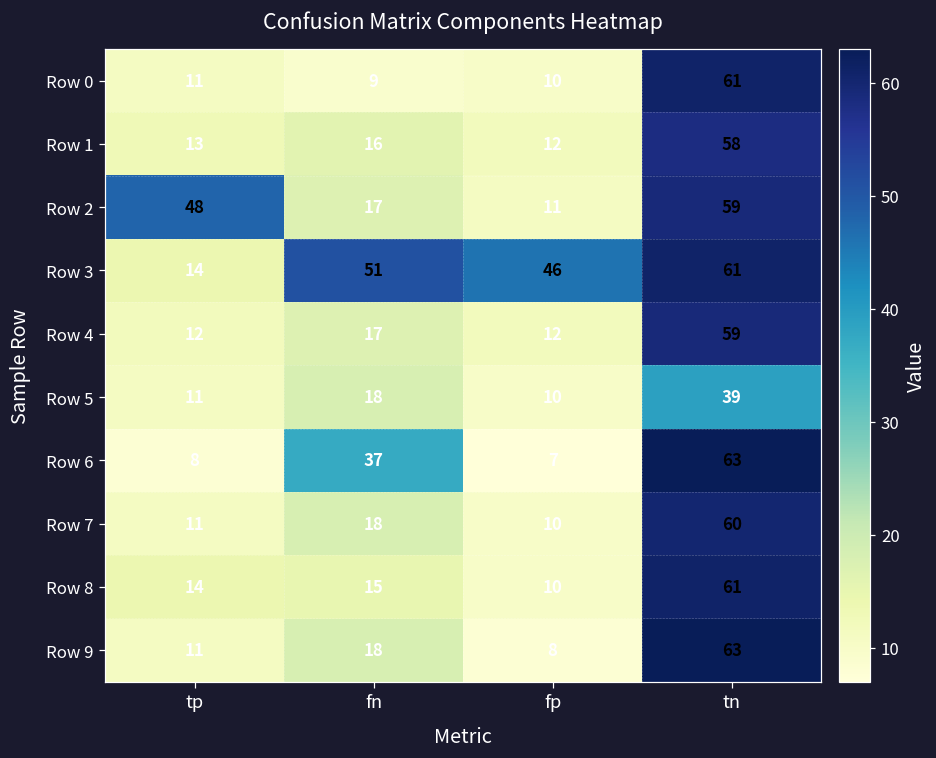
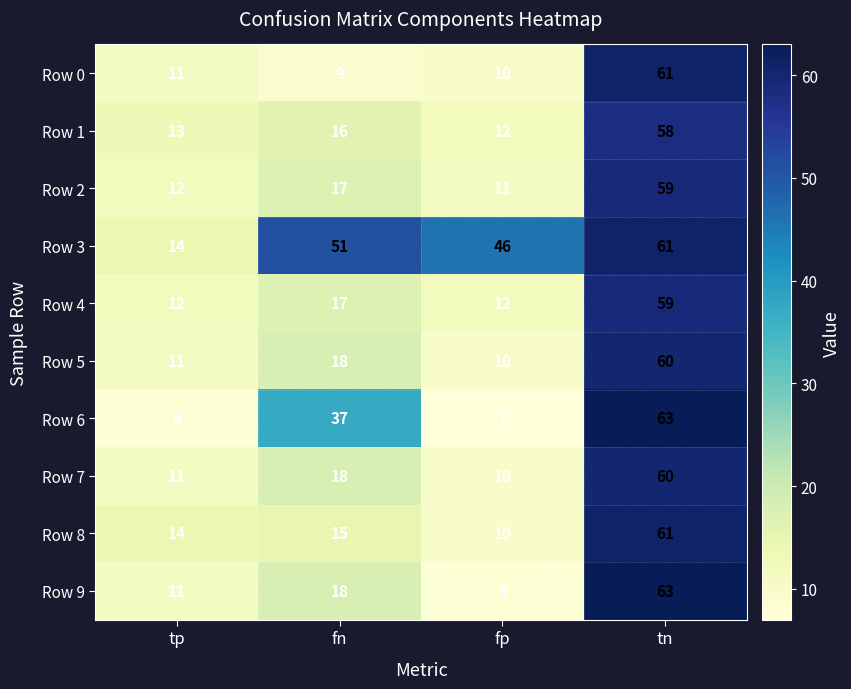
  {
    "Row 0": {
      "tp": 11,
      "fn": 9,
      "fp": 10,
      "tn": 61
    },
    "Row 1": {
      "tp": 13,
      "fn": 16,
      "fp": 12,
      "tn": 58
    },
    "Row 2": {
-     "tp": 48,
+     "tp": 12,
      "fn": 17,
      "fp": 11,
      "tn": 59
    },
    "Row 3": {
      "tp": 14,
      "fn": 51,
      "fp": 46,
      "tn": 61
    },
    "Row 4": {
      "tp": 12,
      "fn": 17,
      "fp": 12,
      "tn": 59
    },
    "Row 5": {
      "tp": 11,
      "fn": 18,
      "fp": 10,
-     "tn": 39
+     "tn": 60
    },
    "Row 6": {
      "fn": 37,
      "tn": 63
    },
    "Row 7": {
      "tp": 11,
      "fn": 18,
      "fp": 10,
      "tn": 60
    },
    "Row 8": {
      "tp": 14,
      "fn": 15,
      "fp": 10,
      "tn": 61
    },
    "Row 9": {
      "tp": 11,
      "fn": 18,
      "tn": 63
    }
  }
